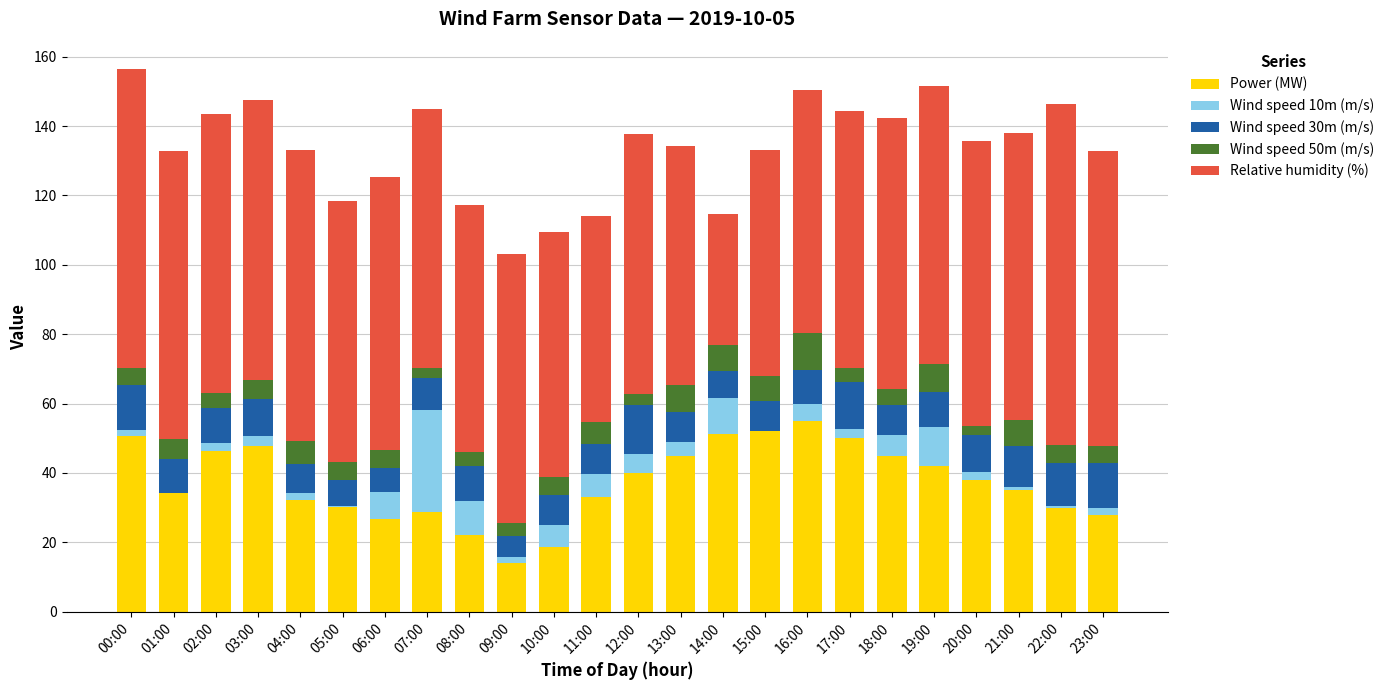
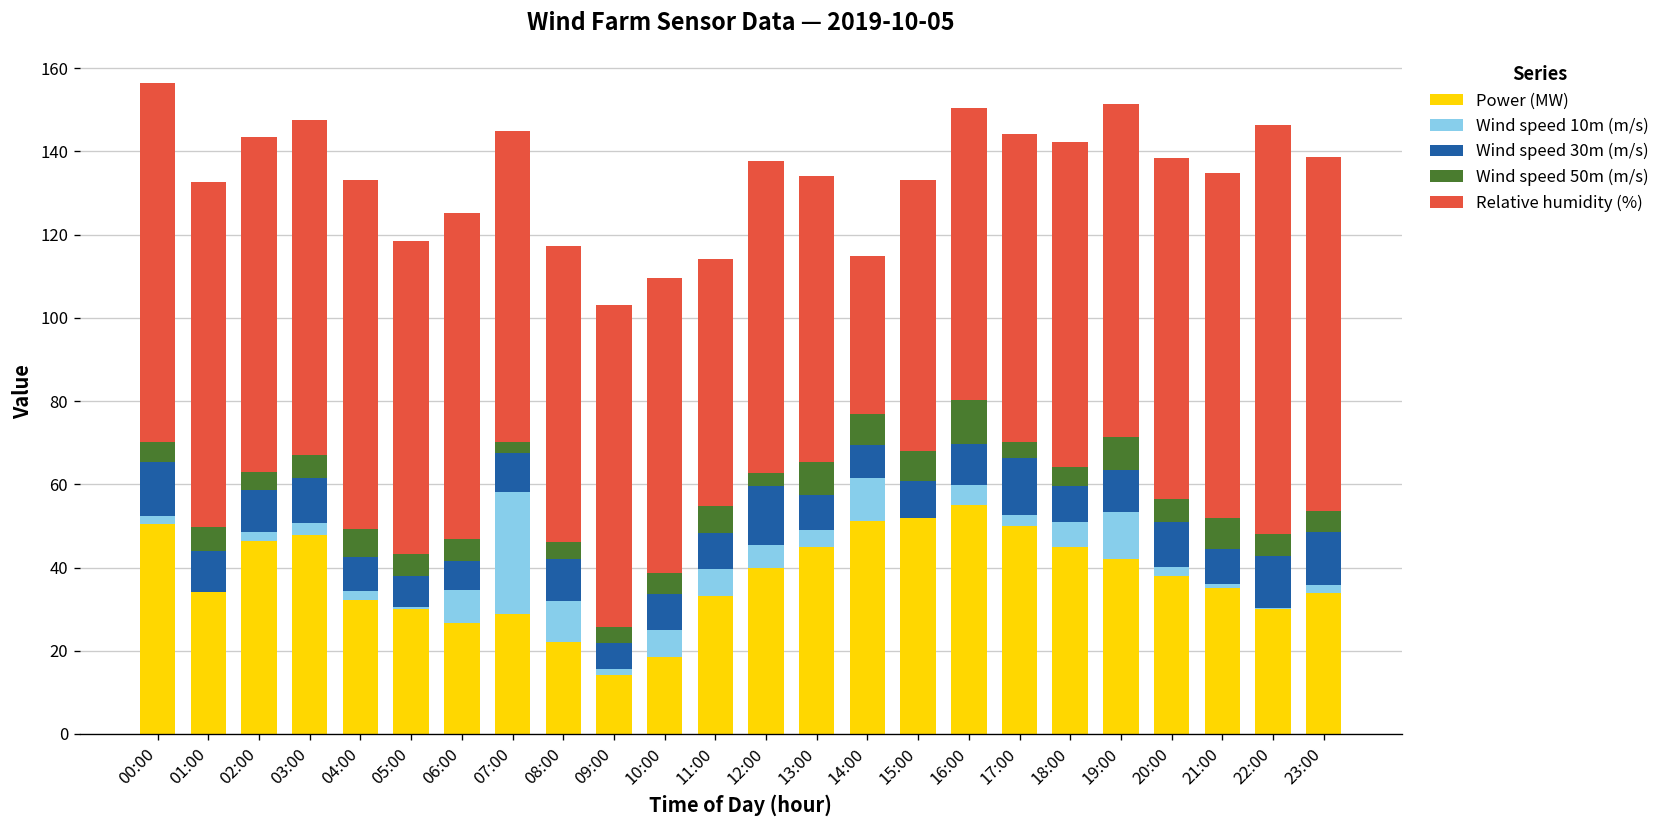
  {
    "Power (MW)": {
      "00:00": 51,
      "01:00": 34,
      "02:00": 46,
      "03:00": 48,
      "04:00": 32,
      "05:00": 30,
      "06:00": 27,
      "07:00": 29,
      "08:00": 22,
      "09:00": 14,
      "10:00": 19,
      "11:00": 33,
      "12:00": 40,
      "13:00": 45,
      "14:00": 51,
      "15:00": 52,
      "16:00": 55,
      "17:00": 50,
      "18:00": 45,
      "19:00": 42,
      "20:00": 38,
      "21:00": 35,
      "22:00": 30,
-     "23:00": 28
+     "23:00": 34
    },
    "Wind speed 10m (m/s)": {
      "00:00": 2,
      "01:00": 0,
      "02:00": 2,
      "03:00": 3,
      "04:00": 2,
      "06:00": 8,
      "07:00": 29,
      "08:00": 10,
      "09:00": 2,
      "10:00": 6,
      "11:00": 6,
      "12:00": 5,
      "13:00": 4,
      "14:00": 10,
      "15:00": 0,
      "16:00": 5,
      "17:00": 3,
      "18:00": 6,
      "19:00": 11,
      "20:00": 2,
      "21:00": 1,
      "23:00": 2
    },
    "Wind speed 30m (m/s)": {
      "00:00": 13,
      "01:00": 10,
      "02:00": 10,
      "03:00": 11,
      "04:00": 8,
      "05:00": 8,
      "06:00": 7,
      "07:00": 9,
      "08:00": 10,
      "09:00": 6,
      "10:00": 9,
      "11:00": 9,
      "12:00": 14,
      "13:00": 9,
      "14:00": 8,
      "15:00": 9,
      "16:00": 10,
      "17:00": 14,
      "18:00": 9,
      "19:00": 10,
      "20:00": 11,
-     "21:00": 12,
+     "21:00": 9,
      "22:00": 12,
      "23:00": 13
    },
    "Wind speed 50m (m/s)": {
      "00:00": 5,
      "01:00": 6,
      "02:00": 4,
      "03:00": 5,
      "04:00": 7,
      "05:00": 5,
      "06:00": 5,
      "07:00": 3,
      "08:00": 4,
      "09:00": 4,
      "10:00": 5,
      "11:00": 6,
      "12:00": 3,
      "13:00": 8,
      "14:00": 8,
      "15:00": 7,
      "16:00": 11,
      "17:00": 4,
      "18:00": 5,
      "19:00": 8,
-     "20:00": 3,
+     "20:00": 5,
      "21:00": 7,
      "22:00": 5,
      "23:00": 5
    },
    "Relative humidity (%)": {
      "00:00": 86,
      "01:00": 83,
      "02:00": 80,
      "03:00": 81,
      "04:00": 84,
      "05:00": 75,
      "06:00": 78,
      "07:00": 75,
      "08:00": 71,
      "09:00": 77,
      "10:00": 71,
      "11:00": 59,
      "12:00": 75,
      "13:00": 69,
      "14:00": 38,
      "15:00": 65,
      "16:00": 70,
      "17:00": 74,
      "18:00": 78,
      "19:00": 80,
      "20:00": 82,
      "21:00": 83,
      "22:00": 98,
      "23:00": 85
    }
  }
